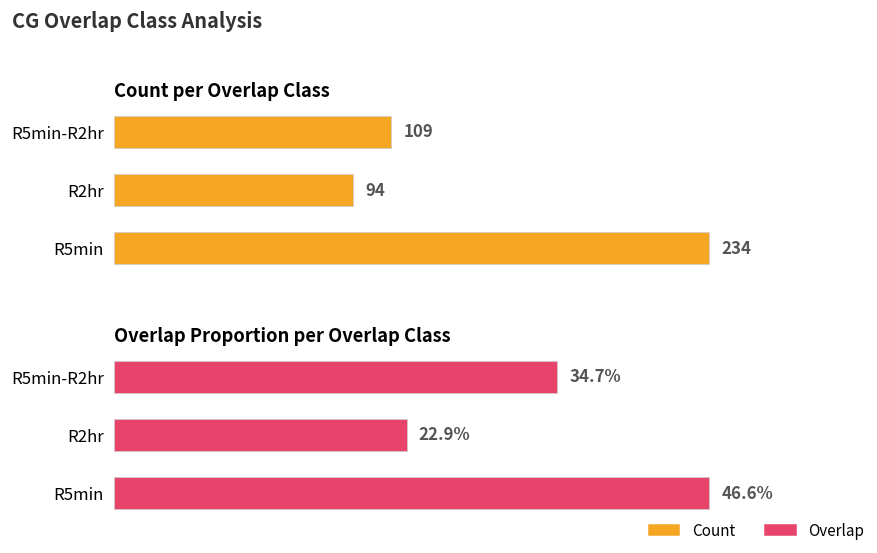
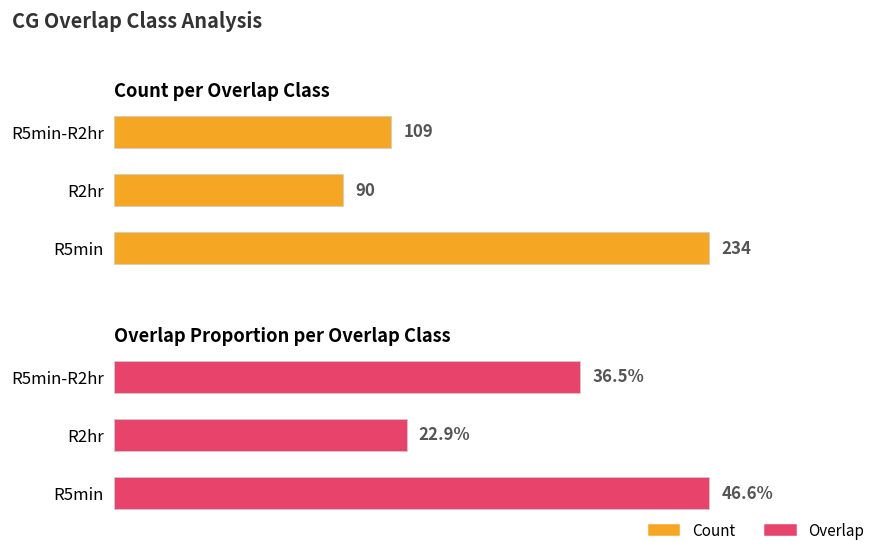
  {
    "Count per Overlap Class": {
      "R5min-R2hr": "109",
-     "R2hr": "94",
+     "R2hr": "90",
      "R5min": "234"
    },
    "Overlap Proportion per Overlap Class": {
-     "R5min-R2hr": "34.7%",
+     "R5min-R2hr": "36.5%",
      "R2hr": "22.9%",
      "R5min": "46.6%"
    }
  }
